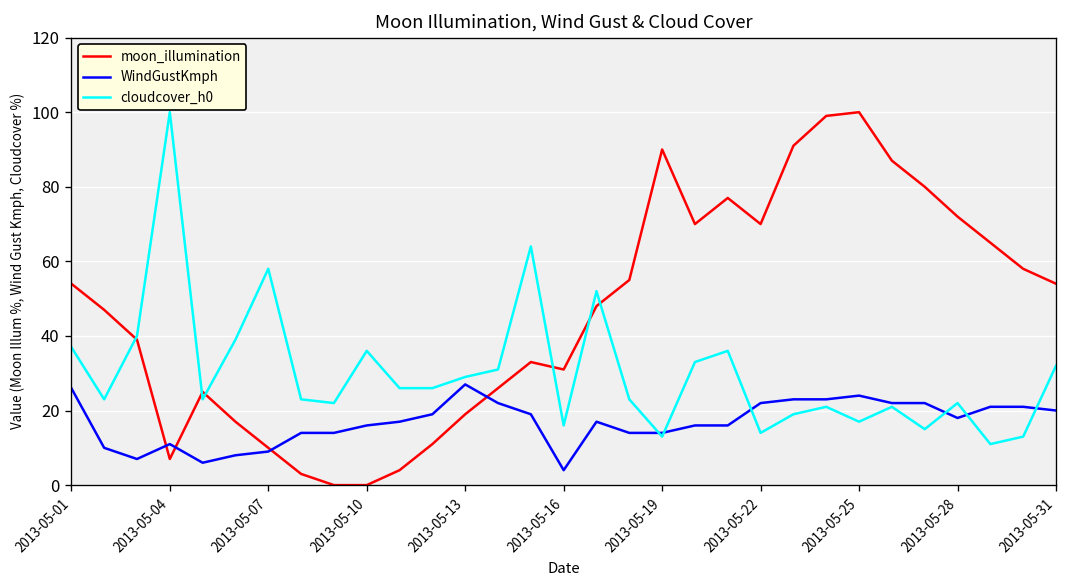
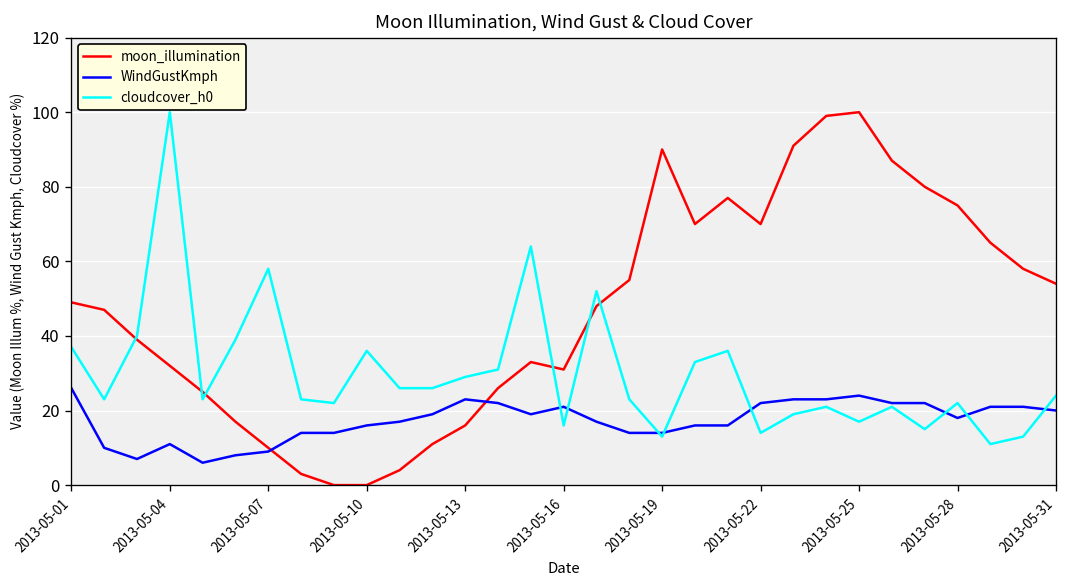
  {
    "moon_illumination": {
-     "2013-05-01": 54,
-     "2013-05-04": 7,
+     "2013-05-01": 49,
+     "2013-05-04": 32,
      "2013-05-07": 10,
      "2013-05-10": 0,
-     "2013-05-13": 19,
+     "2013-05-13": 16,
      "2013-05-16": 31,
      "2013-05-19": 90,
      "2013-05-22": 70,
      "2013-05-25": 100,
-     "2013-05-28": 72,
+     "2013-05-28": 75,
      "2013-05-31": 54
    },
    "WindGustKmph": {
      "2013-05-01": 26,
      "2013-05-04": 11,
      "2013-05-07": 9,
      "2013-05-10": 16,
-     "2013-05-13": 27,
-     "2013-05-16": 4,
+     "2013-05-13": 23,
+     "2013-05-16": 21,
      "2013-05-19": 14,
      "2013-05-22": 22,
      "2013-05-25": 24,
      "2013-05-28": 18,
      "2013-05-31": 20
    },
    "cloudcover_h0": {
      "2013-05-01": 37,
      "2013-05-04": 100,
      "2013-05-07": 58,
      "2013-05-10": 36,
      "2013-05-13": 29,
      "2013-05-16": 16,
      "2013-05-19": 13,
      "2013-05-22": 14,
      "2013-05-25": 17,
      "2013-05-28": 22,
-     "2013-05-31": 32
+     "2013-05-31": 24
    }
  }
